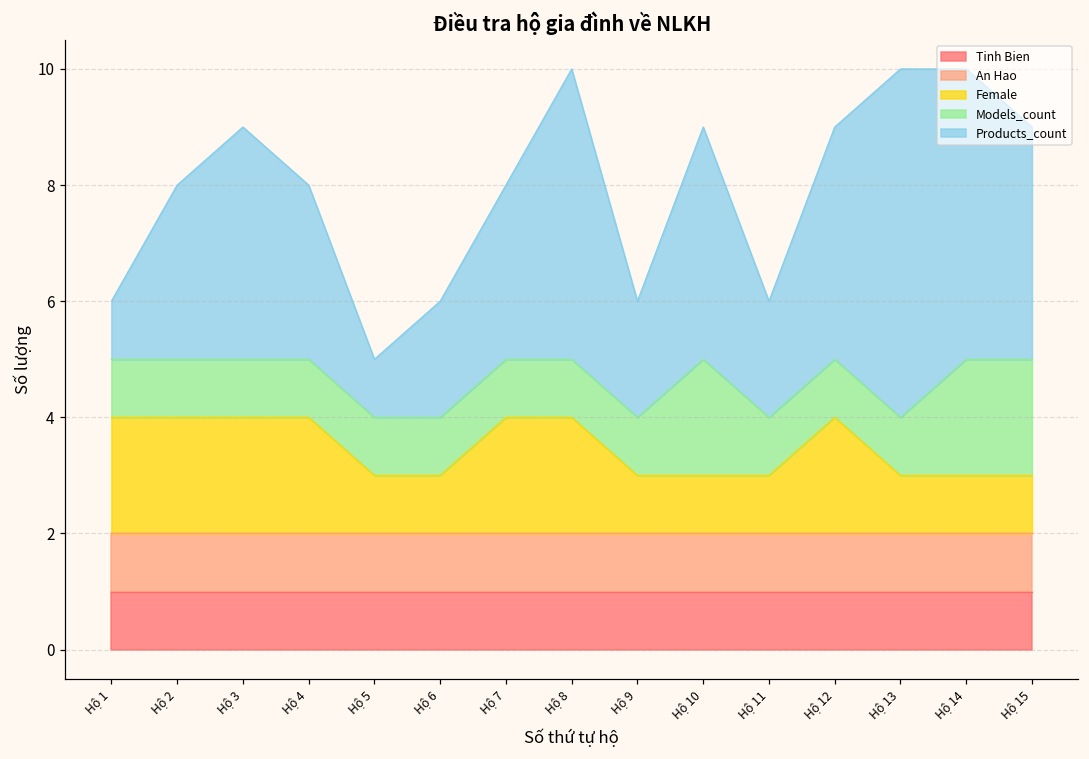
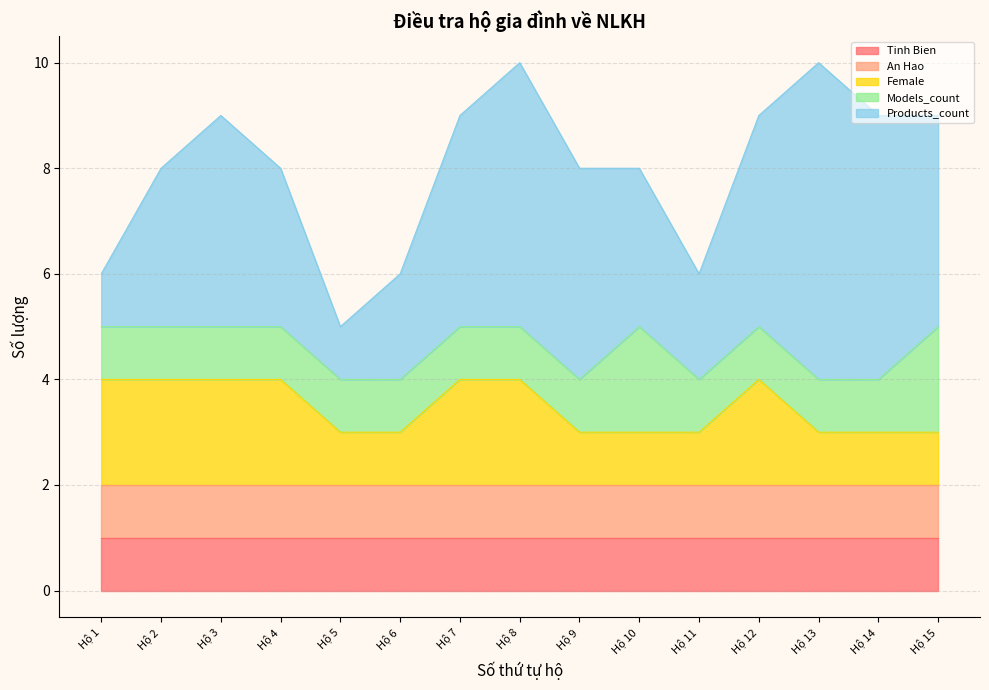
  {
    "Female": {
      "Hộ 1": 4,
      "Hộ 2": 4,
      "Hộ 3": 4,
      "Hộ 4": 4,
      "Hộ 5": 3,
      "Hộ 6": 3,
      "Hộ 7": 4,
      "Hộ 8": 4,
      "Hộ 9": 3,
      "Hộ 10": 3,
      "Hộ 11": 3,
      "Hộ 12": 4,
      "Hộ 13": 3,
      "Hộ 14": 3,
      "Hộ 15": 3
    },
    "Models_count": {
      "Hộ 1": 5,
      "Hộ 2": 5,
      "Hộ 3": 5,
      "Hộ 4": 5,
      "Hộ 5": 4,
      "Hộ 6": 4,
      "Hộ 7": 5,
      "Hộ 8": 5,
      "Hộ 9": 4,
      "Hộ 10": 5,
      "Hộ 11": 4,
      "Hộ 12": 5,
      "Hộ 13": 4,
-     "Hộ 14": 2,
+     "Hộ 14": 1,
      "Hộ 15": 5
    },
    "Products_count": {
      "Hộ 1": 1,
      "Hộ 2": 3,
      "Hộ 3": 4,
      "Hộ 4": 3,
      "Hộ 5": 1,
      "Hộ 6": 2,
-     "Hộ 7": 3,
+     "Hộ 7": 4,
      "Hộ 8": 5,
-     "Hộ 9": 2,
-     "Hộ 10": 4,
+     "Hộ 9": 4,
+     "Hộ 10": 3,
      "Hộ 11": 2,
      "Hộ 12": 4,
      "Hộ 13": 6
    }
  }
